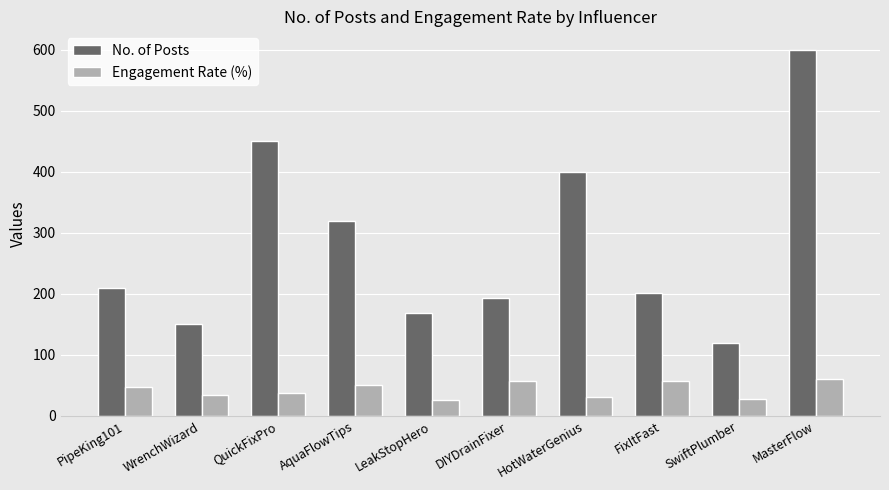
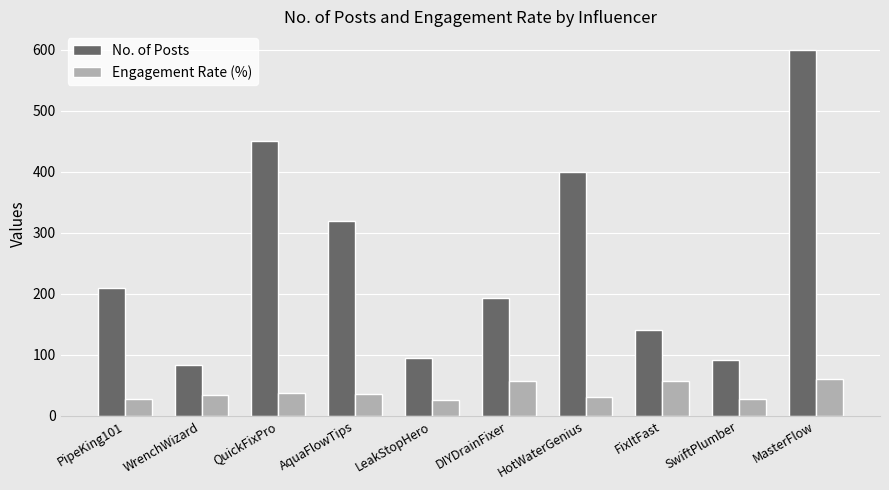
  {
    "No. of Posts": {
      "PipeKing101": 210,
-     "WrenchWizard": 150,
+     "WrenchWizard": 80,
      "QuickFixPro": 450,
      "AquaFlowTips": 320,
-     "LeakStopHero": 170,
+     "LeakStopHero": 100,
      "DIYDrainFixer": 190,
      "HotWaterGenius": 400,
-     "FixItFast": 200,
-     "SwiftPlumber": 120,
+     "FixItFast": 140,
+     "SwiftPlumber": 90,
      "MasterFlow": 600
    },
    "Engagement Rate (%)": {
-     "PipeKing101": 50,
+     "PipeKing101": 30,
      "WrenchWizard": 40,
      "QuickFixPro": 40,
-     "AquaFlowTips": 50,
+     "AquaFlowTips": 40,
      "LeakStopHero": 30,
      "DIYDrainFixer": 60,
      "HotWaterGenius": 30,
      "FixItFast": 60,
      "SwiftPlumber": 30,
      "MasterFlow": 60
    }
  }
